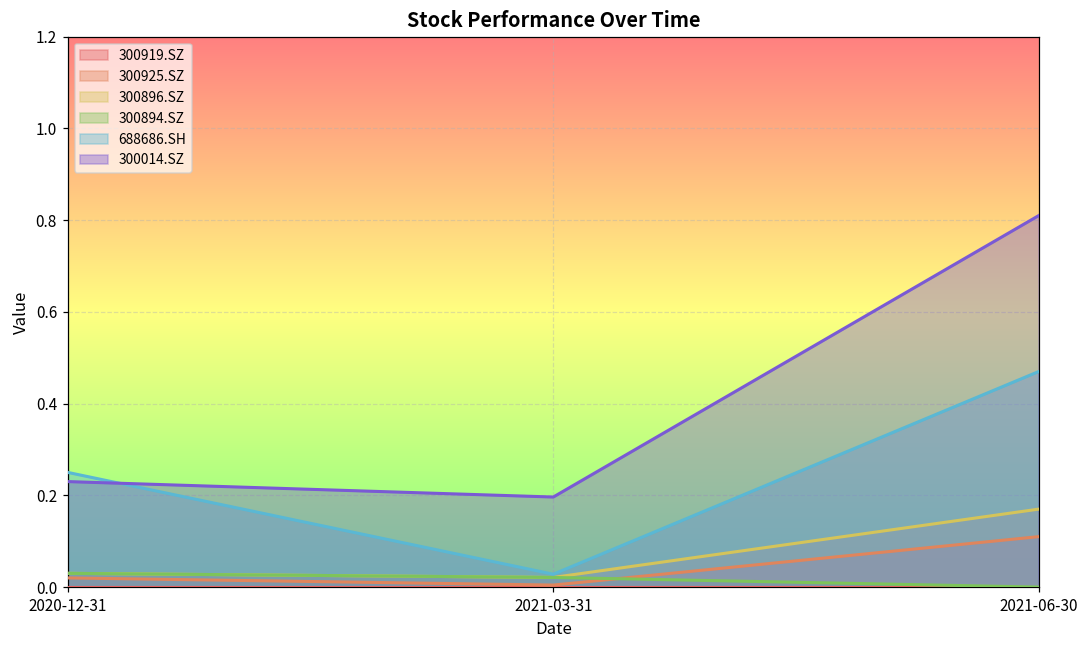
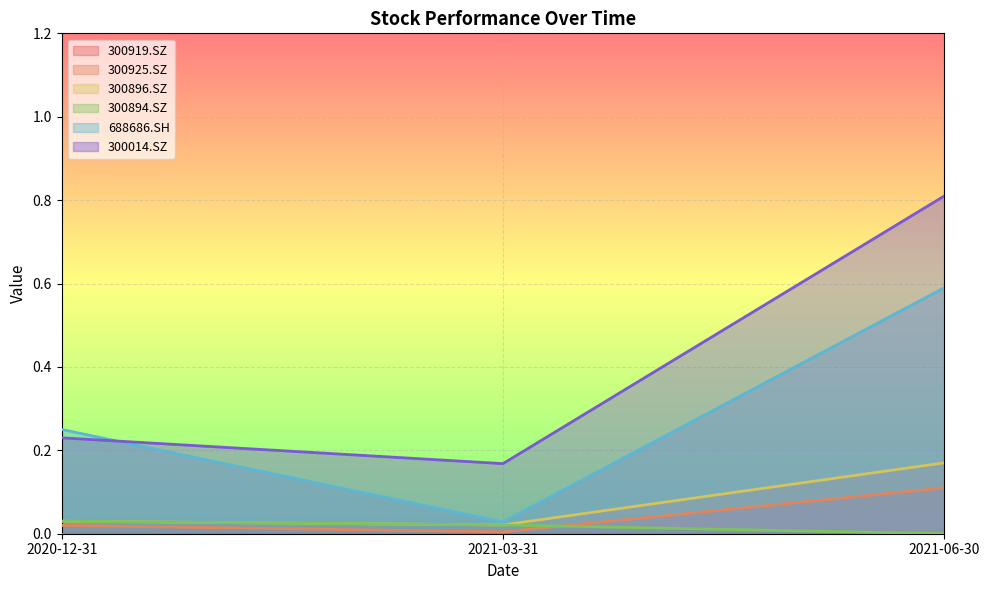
  {
    "688686.SH": {
      "2020-12-31": 0.25,
      "2021-03-31": 0.03,
-     "2021-06-30": 0.47
+     "2021-06-30": 0.59
    },
    "300014.SZ": {
      "2020-12-31": 0.23,
-     "2021-03-31": 0.20,
+     "2021-03-31": 0.17,
      "2021-06-30": 0.81
    }
  }
